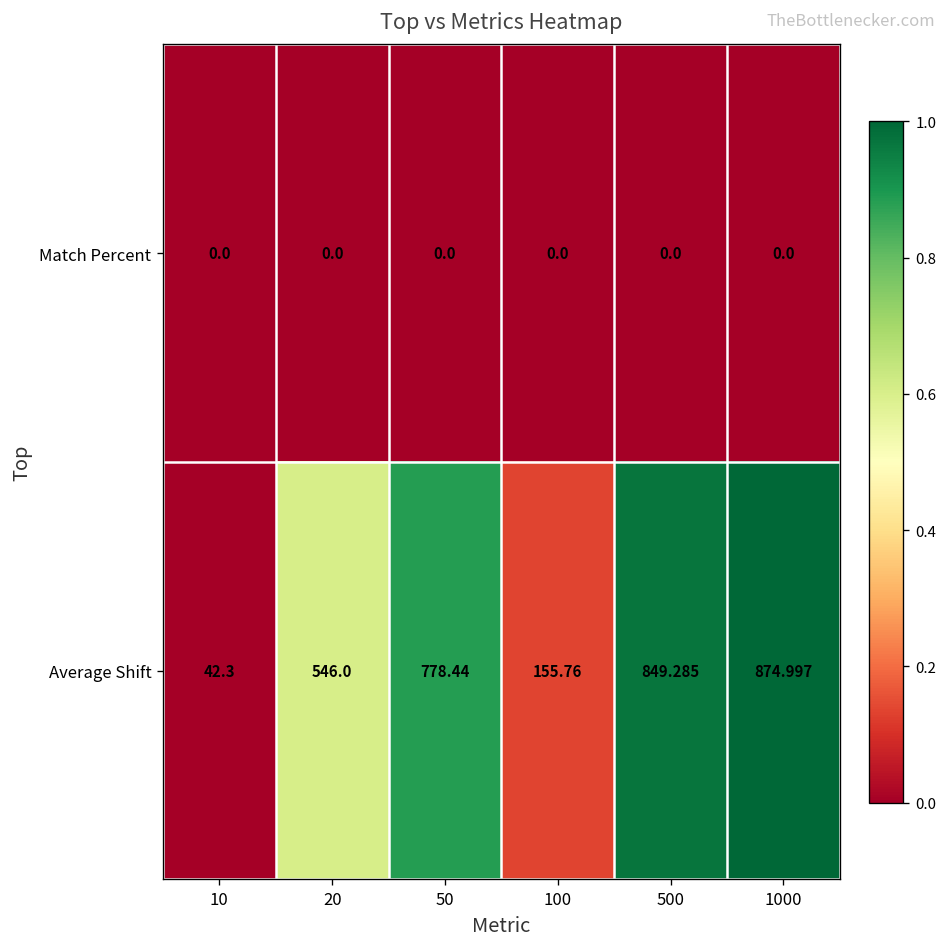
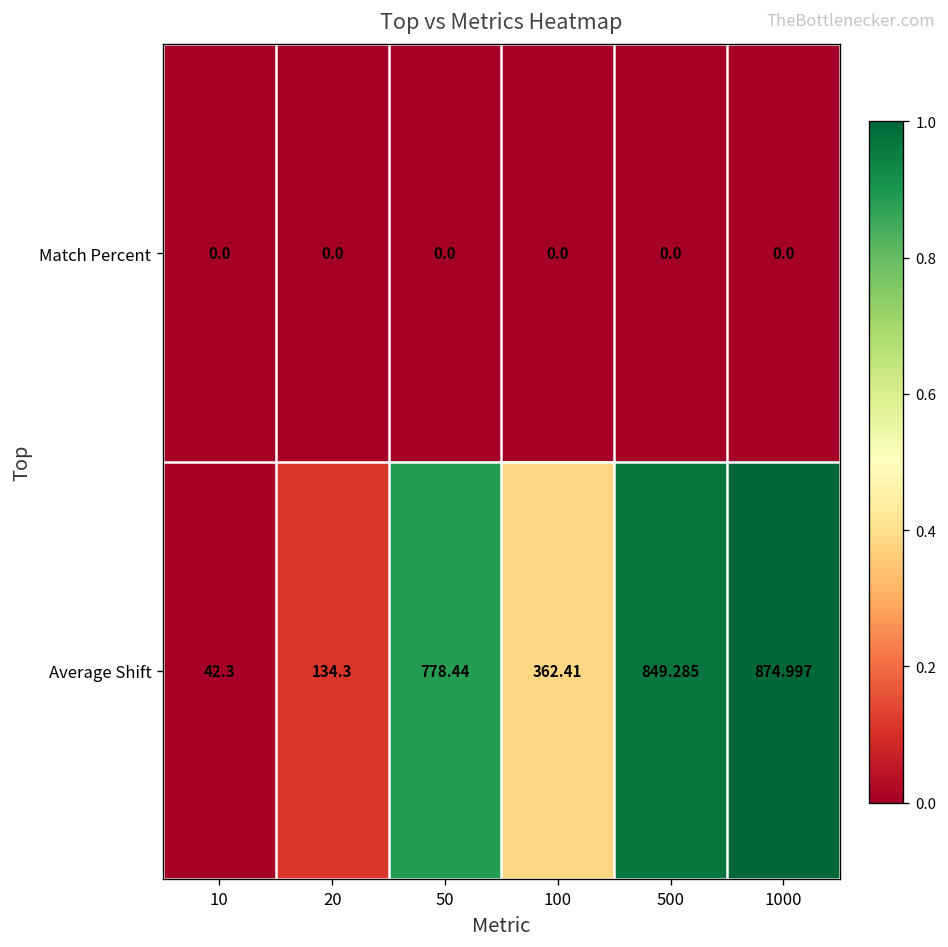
  {
    "Match Percent": {
      "10": 0.0,
      "20": 0.0,
      "50": 0.0,
      "100": 0.0,
      "500": 0.0,
      "1000": 0.0
    },
    "Average Shift": {
      "10": 42.3,
-     "20": 546.0,
+     "20": 134.3,
      "50": 778.44,
-     "100": 155.76,
+     "100": 362.41,
      "500": 849.285,
      "1000": 874.997
    }
  }
